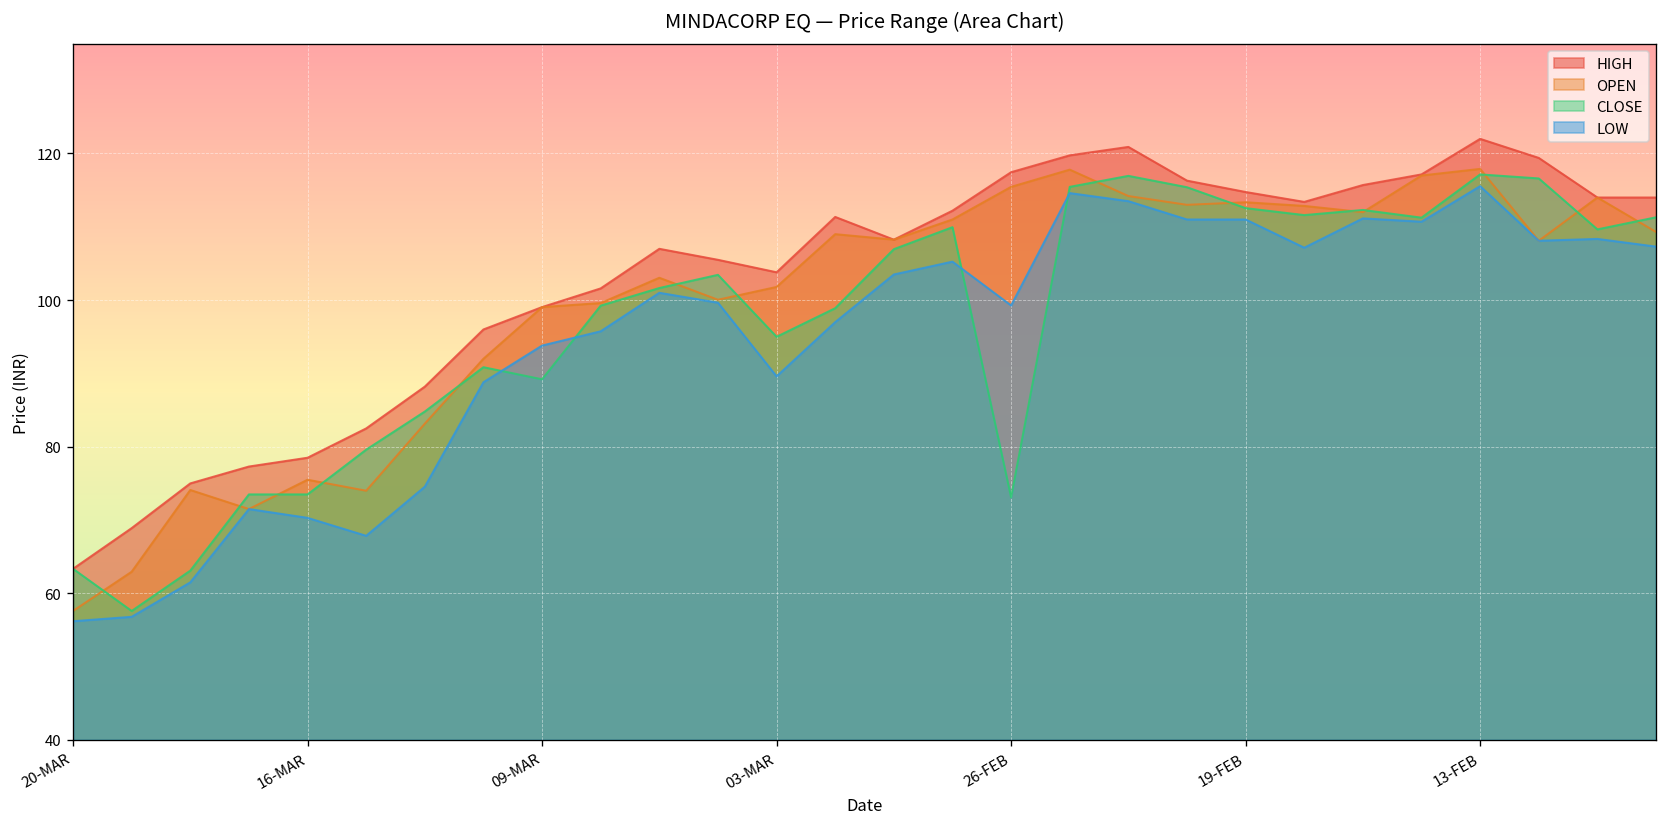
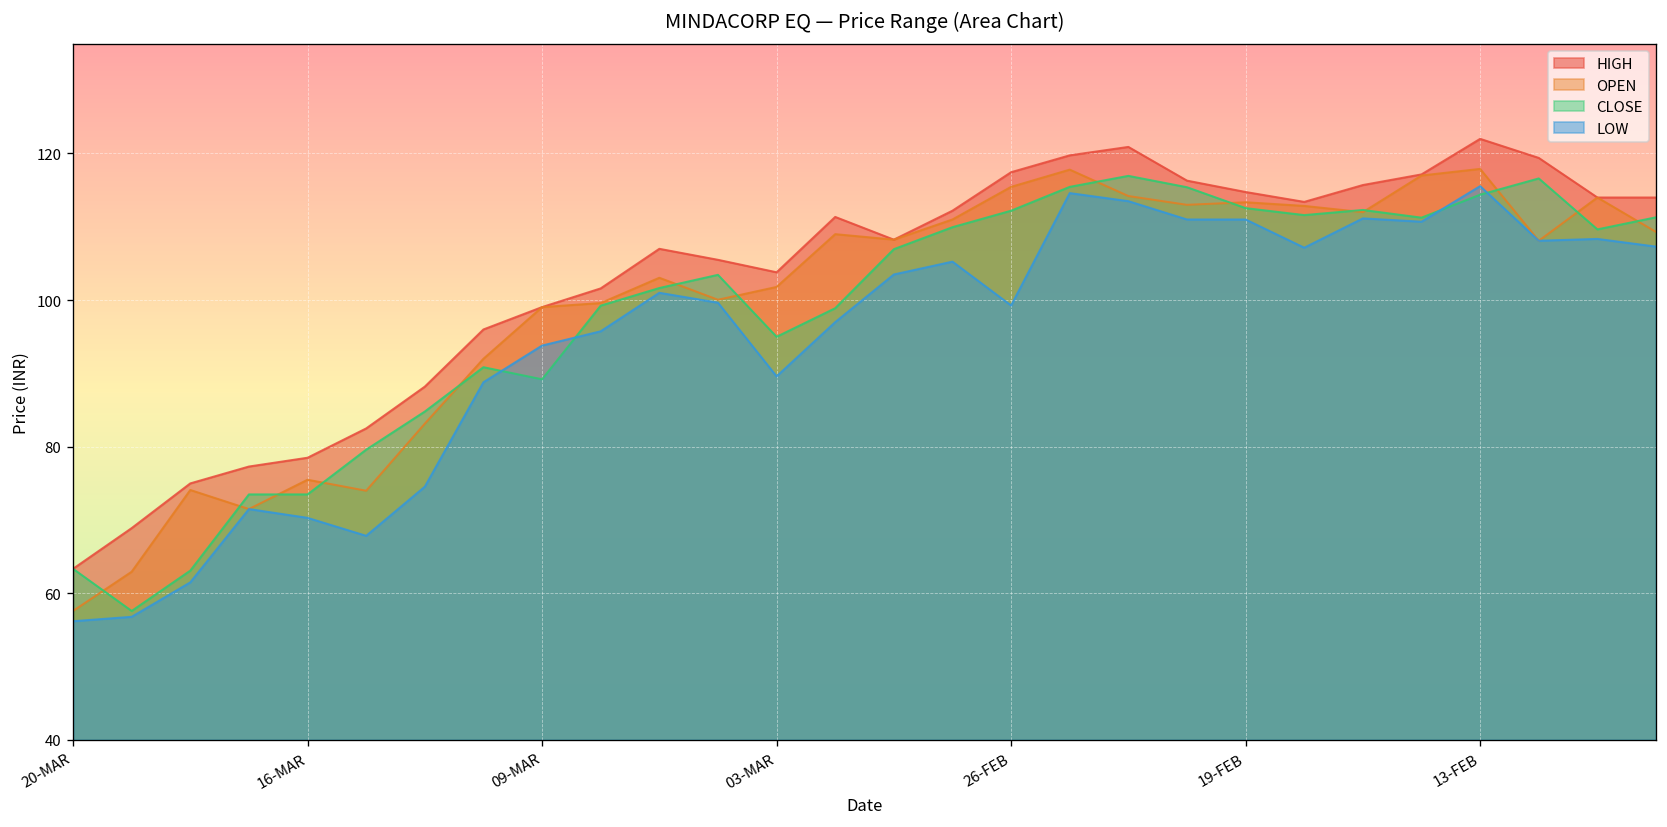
  {
    "CLOSE": {
      "16-MAR": 74,
      "09-MAR": 89,
      "03-MAR": 95,
-     "26-FEB": 73,
+     "26-FEB": 112,
      "19-FEB": 113,
-     "13-FEB": 117
+     "13-FEB": 114
    },
    "LOW": {
      "20-MAR": 56,
      "16-MAR": 70,
      "09-MAR": 94,
      "03-MAR": 90,
      "26-FEB": 99,
      "19-FEB": 111,
      "13-FEB": 116
    }
  }
